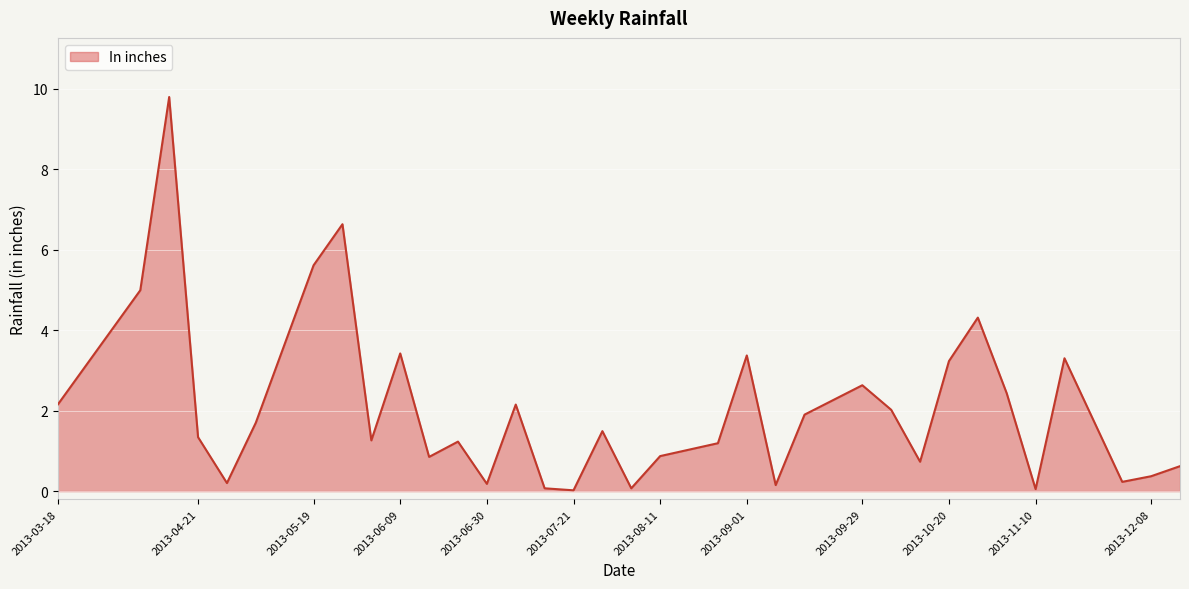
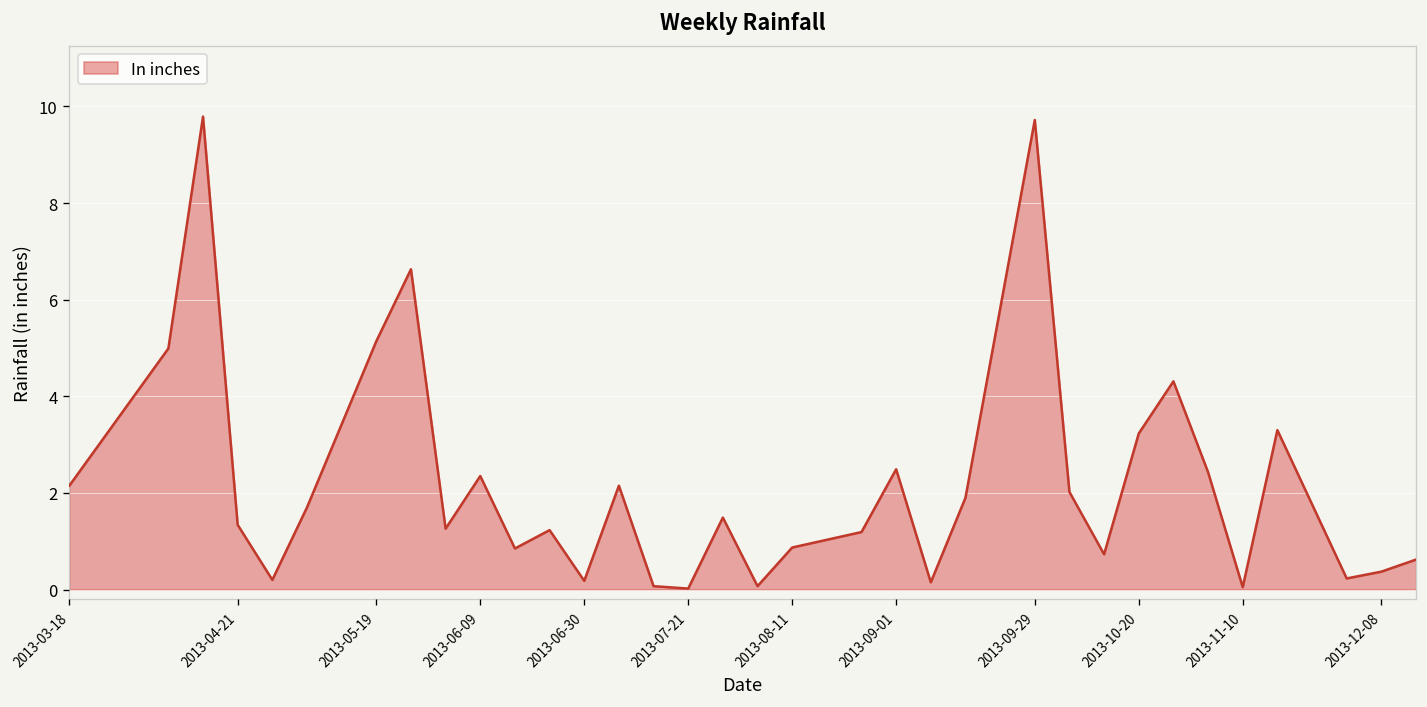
  {
    "2013-03-18": 2.2,
    "2013-04-21": 1.3,
-   "2013-05-19": 5.6,
-   "2013-06-09": 3.4,
+   "2013-05-19": 5.1,
+   "2013-06-09": 2.4,
    "2013-06-30": 0.2,
    "2013-07-21": 0.0,
    "2013-08-11": 0.9,
-   "2013-09-01": 3.4,
-   "2013-09-29": 2.6,
+   "2013-09-01": 2.5,
+   "2013-09-29": 9.7,
    "2013-10-20": 3.2,
    "2013-11-10": 0.1,
    "2013-12-08": 0.4
  }
